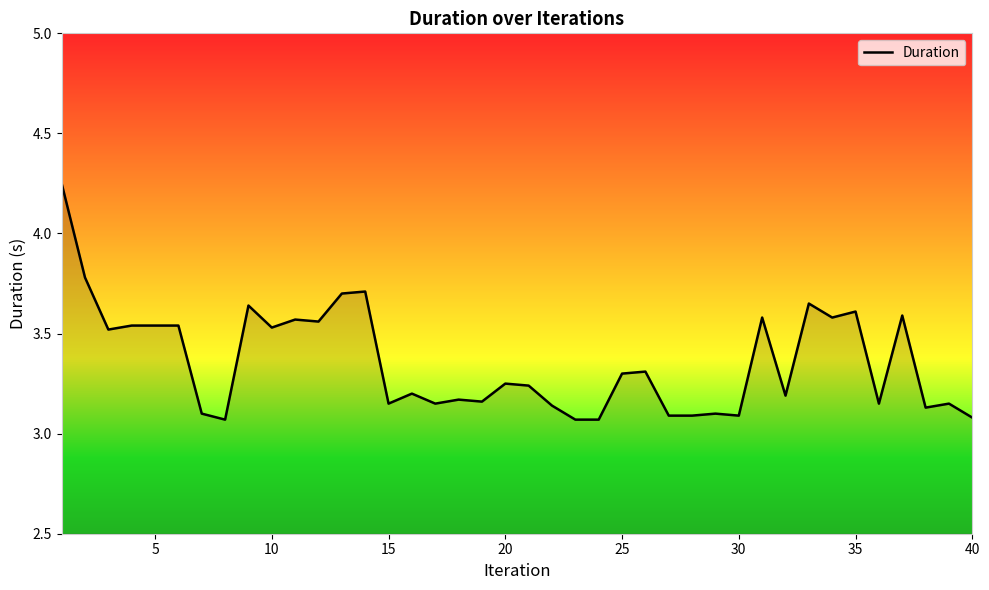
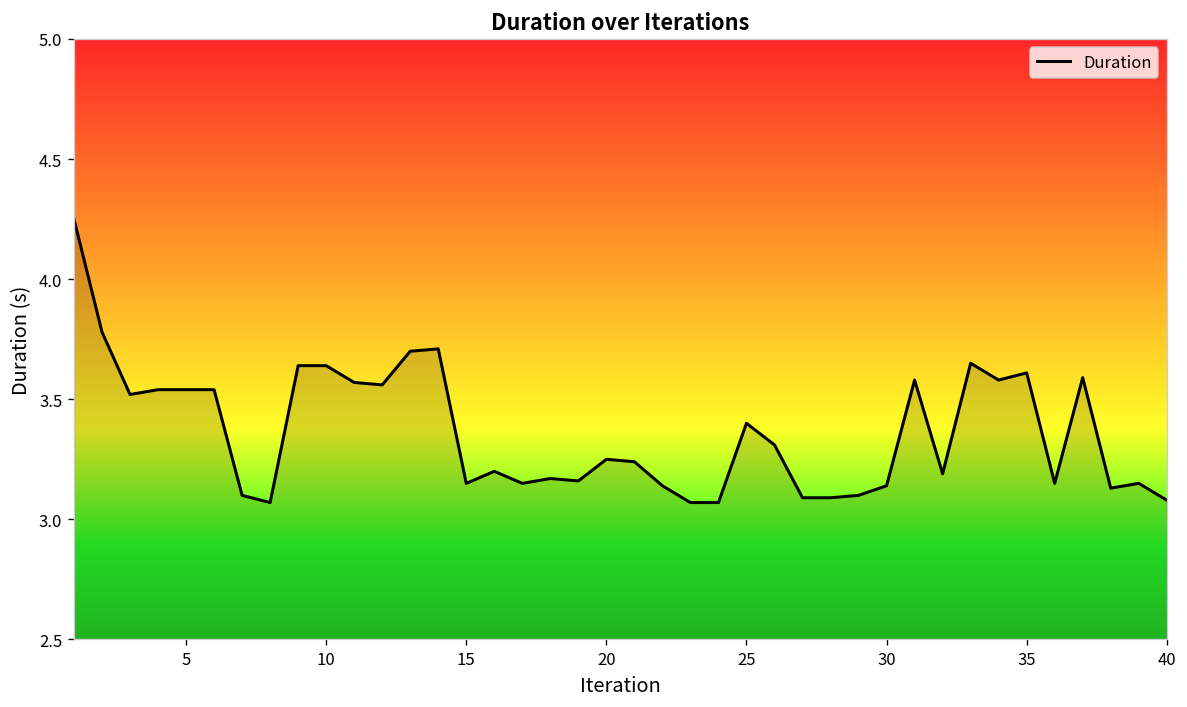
  {
    "5": 3.54,
-   "10": 3.53,
+   "10": 3.64,
    "15": 3.15,
    "20": 3.25,
-   "25": 3.3,
-   "30": 3.09,
+   "25": 3.4,
+   "30": 3.14,
    "35": 3.61,
    "40": 3.08
  }
